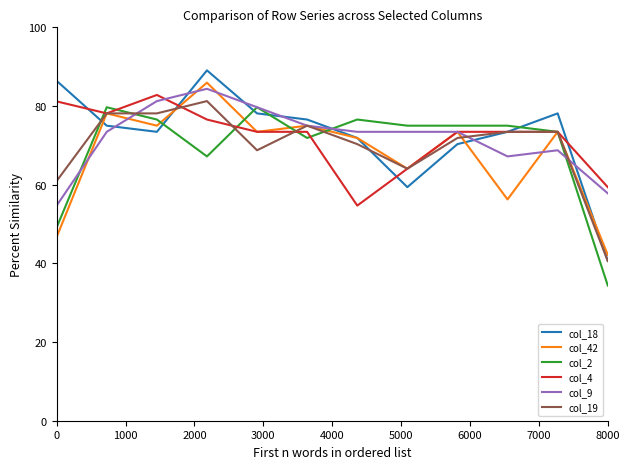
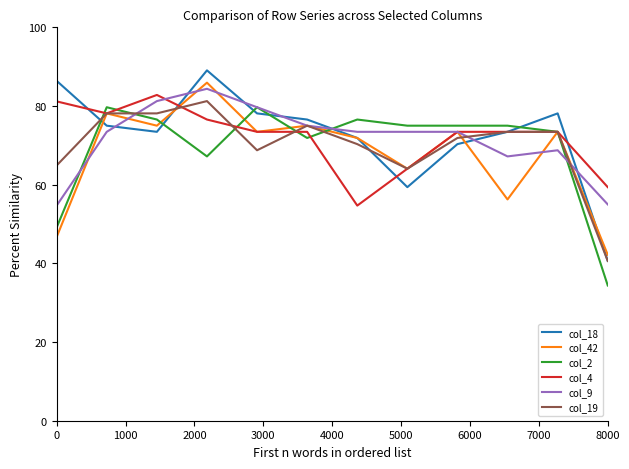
  {
    "col_18": {
      "0": 86
    },
    "col_42": {
      "0": 47,
      "8000": 42
    },
    "col_2": {
      "0": 49,
      "8000": 34
    },
    "col_4": {
      "0": 81,
      "8000": 59
    },
    "col_9": {
      "0": 55,
-     "8000": 58
+     "8000": 55
    },
    "col_19": {
-     "0": 61
+     "0": 65
    }
  }
